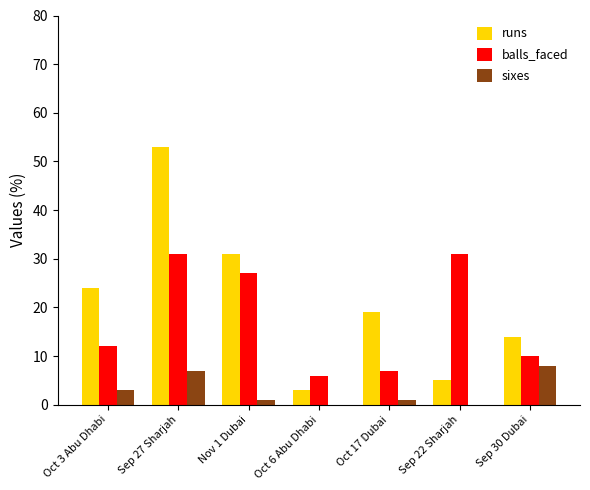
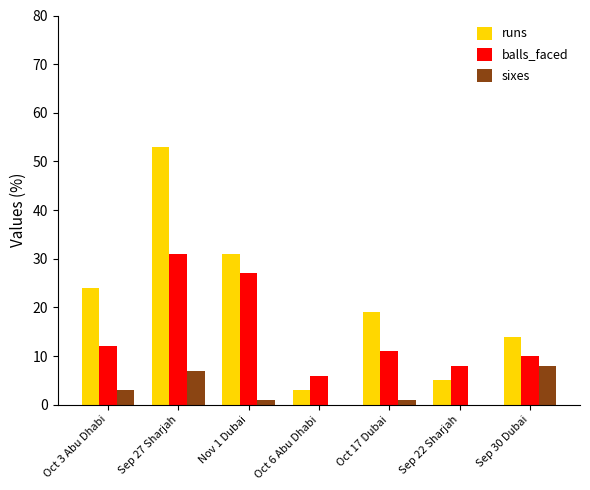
  {
    "runs": {
      "Oct 3 Abu Dhabi": 24,
      "Sep 27 Sharjah": 53,
      "Nov 1 Dubai": 31,
      "Oct 6 Abu Dhabi": 3,
      "Oct 17 Dubai": 19,
      "Sep 22 Sharjah": 5,
      "Sep 30 Dubai": 14
    },
    "balls_faced": {
      "Oct 3 Abu Dhabi": 12,
      "Sep 27 Sharjah": 31,
      "Nov 1 Dubai": 27,
      "Oct 6 Abu Dhabi": 6,
-     "Oct 17 Dubai": 7,
-     "Sep 22 Sharjah": 31,
+     "Oct 17 Dubai": 11,
+     "Sep 22 Sharjah": 8,
      "Sep 30 Dubai": 10
    },
    "sixes": {
      "Oct 3 Abu Dhabi": 3,
      "Sep 27 Sharjah": 7,
      "Nov 1 Dubai": 1,
      "Oct 6 Abu Dhabi": 0,
      "Oct 17 Dubai": 1,
      "Sep 22 Sharjah": 0,
      "Sep 30 Dubai": 8
    }
  }
